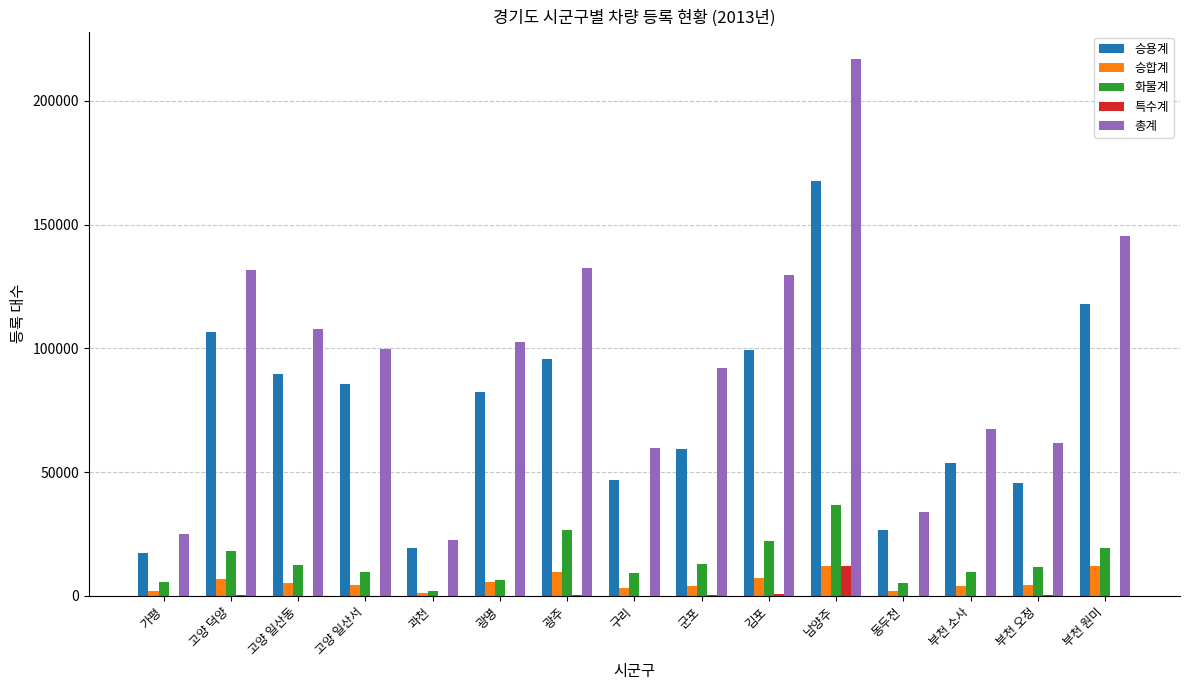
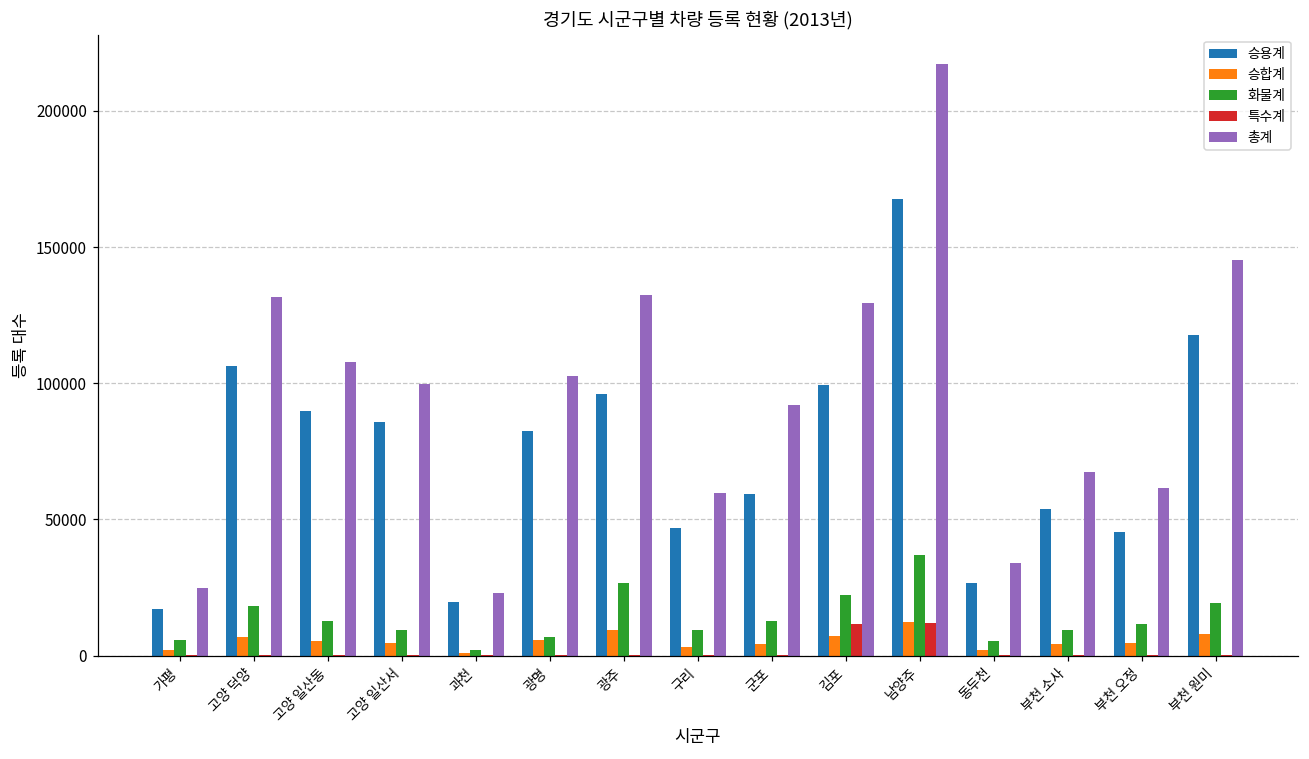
  {
    "승용계": {
      "가평": 17000,
      "고양 덕양": 106000,
      "고양 일산동": 90000,
      "고양 일산서": 86000,
      "과천": 20000,
      "광명": 83000,
      "광주": 96000,
      "구리": 47000,
      "군포": 59000,
      "김포": 99000,
      "남양주": 168000,
      "동두천": 27000,
      "부천 소사": 54000,
      "부천 오정": 45000,
      "부천 원미": 118000
    },
    "승합계": {
      "가평": 2000,
      "고양 덕양": 7000,
      "고양 일산동": 5000,
      "고양 일산서": 5000,
      "과천": 1000,
      "광명": 6000,
      "광주": 9000,
      "구리": 3000,
      "군포": 4000,
      "김포": 7000,
      "남양주": 12000,
      "동두천": 2000,
      "부천 소사": 4000,
      "부천 오정": 4000,
-     "부천 원미": 12000
+     "부천 원미": 8000
    },
    "화물계": {
      "가평": 6000,
      "고양 덕양": 18000,
      "고양 일산동": 13000,
      "고양 일산서": 9000,
      "과천": 2000,
      "광명": 7000,
      "광주": 27000,
      "구리": 9000,
      "군포": 13000,
      "김포": 22000,
      "남양주": 37000,
      "동두천": 5000,
      "부천 소사": 9000,
      "부천 오정": 12000,
      "부천 원미": 19000
    },
    "특수계": {
-     "김포": 1000,
+     "김포": 12000,
      "남양주": 12000
    },
    "총계": {
      "가평": 25000,
      "고양 덕양": 132000,
      "고양 일산동": 108000,
      "고양 일산서": 100000,
      "과천": 23000,
      "광명": 102000,
      "광주": 132000,
      "구리": 60000,
      "군포": 92000,
      "김포": 129000,
      "남양주": 217000,
      "동두천": 34000,
      "부천 소사": 68000,
      "부천 오정": 62000,
      "부천 원미": 145000
    }
  }
